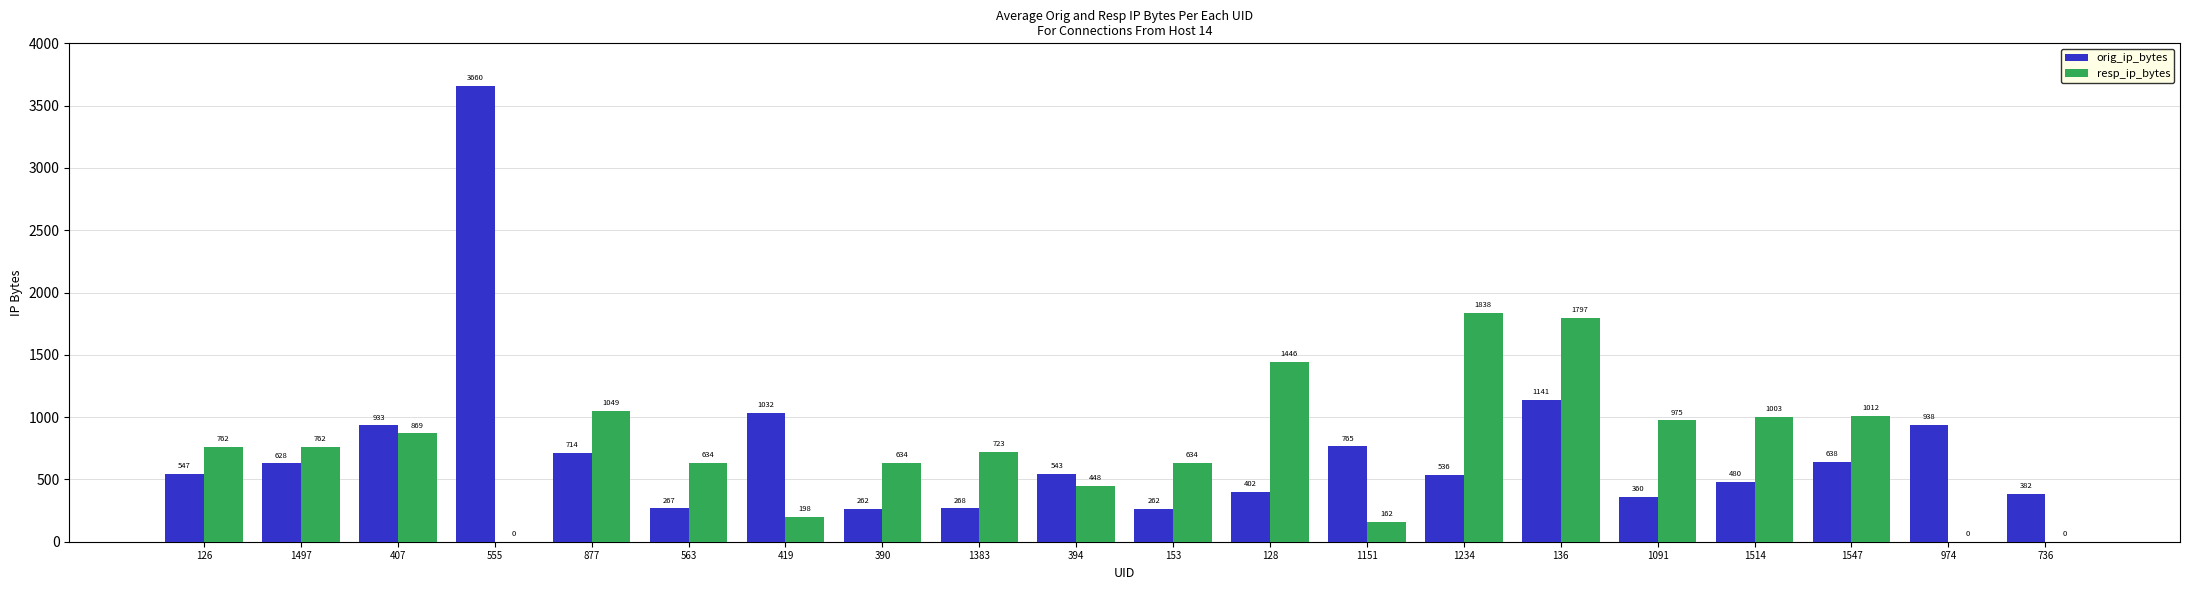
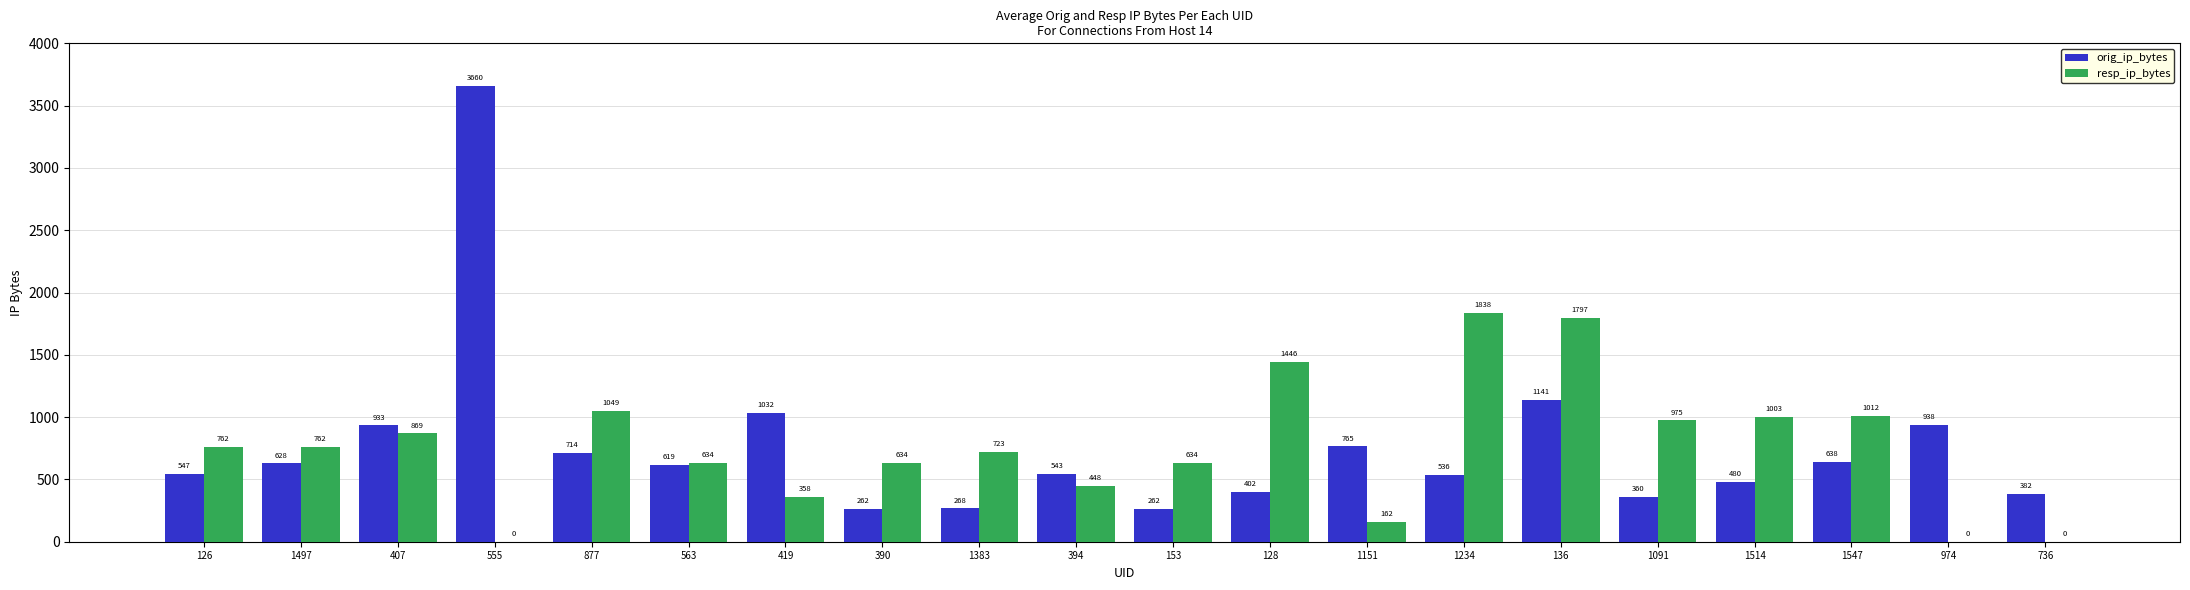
  {
    "orig_ip_bytes": {
      "126": 547,
      "1497": 628,
      "407": 933,
      "555": 3660,
      "877": 714,
-     "563": 267,
+     "563": 619,
      "419": 1032,
      "390": 262,
      "1383": 268,
      "394": 543,
      "153": 262,
      "128": 402,
      "1151": 765,
      "1234": 536,
      "136": 1141,
      "1091": 360,
      "1514": 480,
      "1547": 638,
      "974": 938,
      "736": 382
    },
    "resp_ip_bytes": {
      "126": 762,
      "1497": 762,
      "407": 869,
      "555": 0,
      "877": 1049,
      "563": 634,
-     "419": 198,
+     "419": 358,
      "390": 634,
      "1383": 723,
      "394": 448,
      "153": 634,
      "128": 1446,
      "1151": 162,
      "1234": 1838,
      "136": 1797,
      "1091": 975,
      "1514": 1003,
      "1547": 1012,
      "974": 0,
      "736": 0
    }
  }
